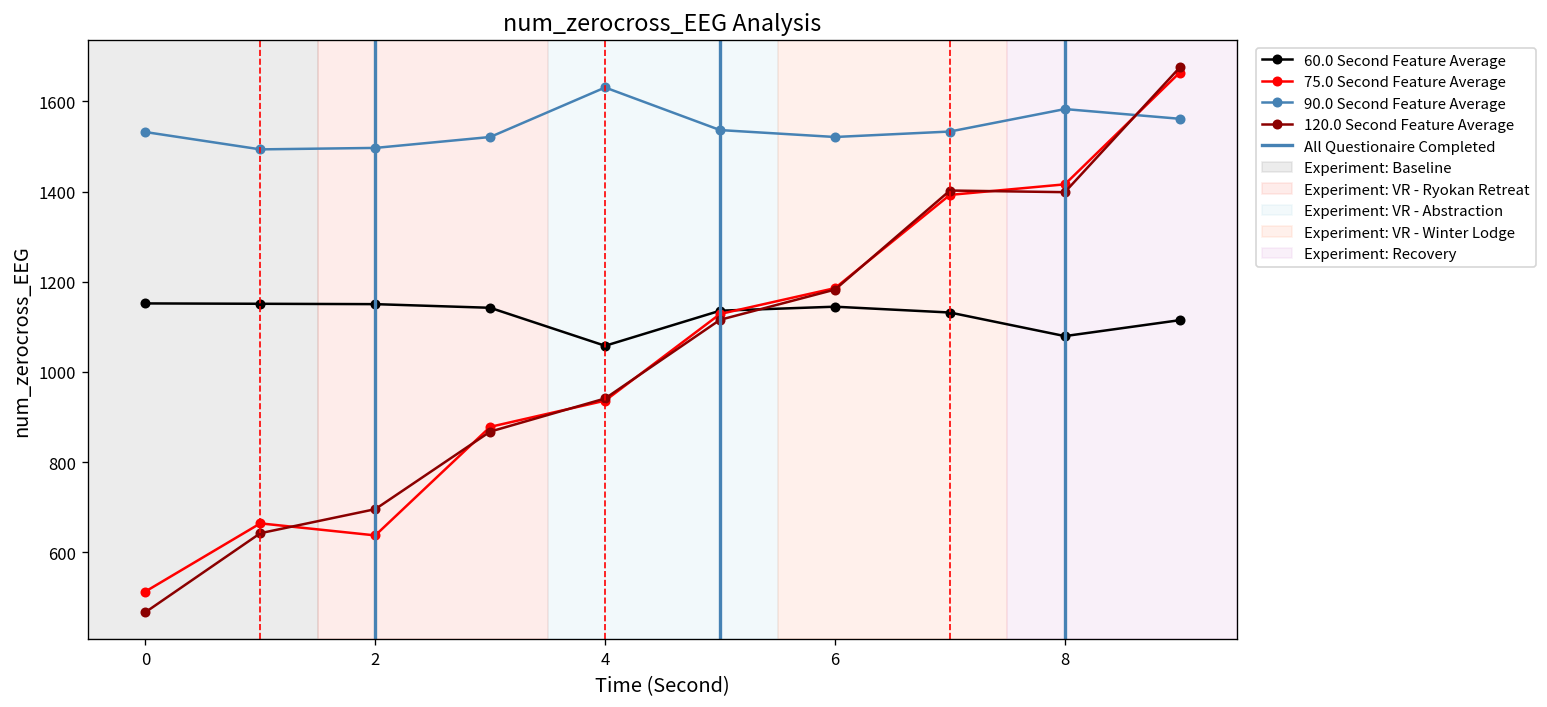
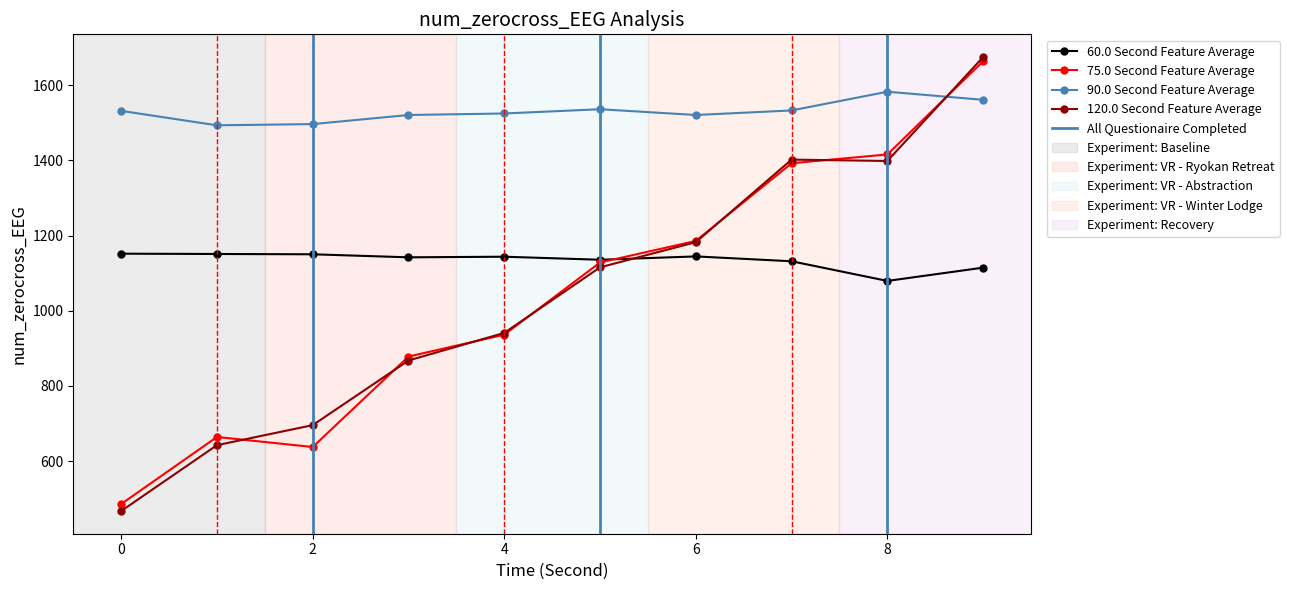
  {
    "60.0 Second Feature Average": {
      "0": 1150,
      "2": 1150,
-     "4": 1060,
+     "4": 1140,
      "6": 1140,
      "8": 1080
    },
    "75.0 Second Feature Average": {
-     "0": 510,
+     "0": 490,
      "2": 640,
      "8": 1420
    },
    "90.0 Second Feature Average": {
      "0": 1530,
      "2": 1500,
-     "4": 1630,
+     "4": 1530,
      "6": 1520,
      "8": 1580
    },
    "120.0 Second Feature Average": {
      "0": 470,
      "2": 700,
      "8": 1400
    }
  }
